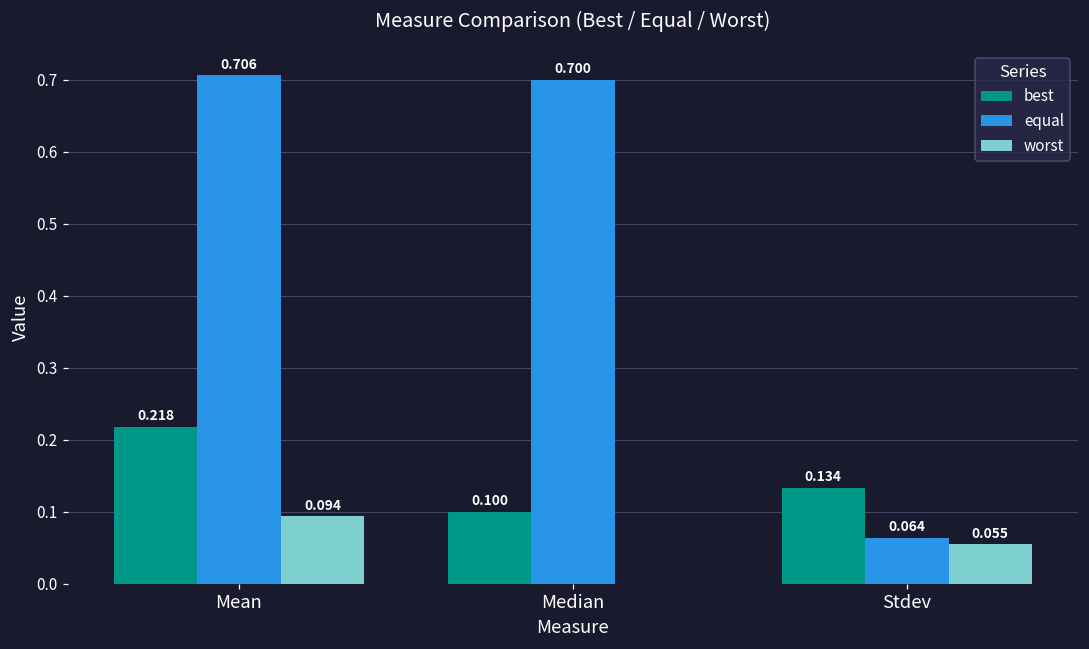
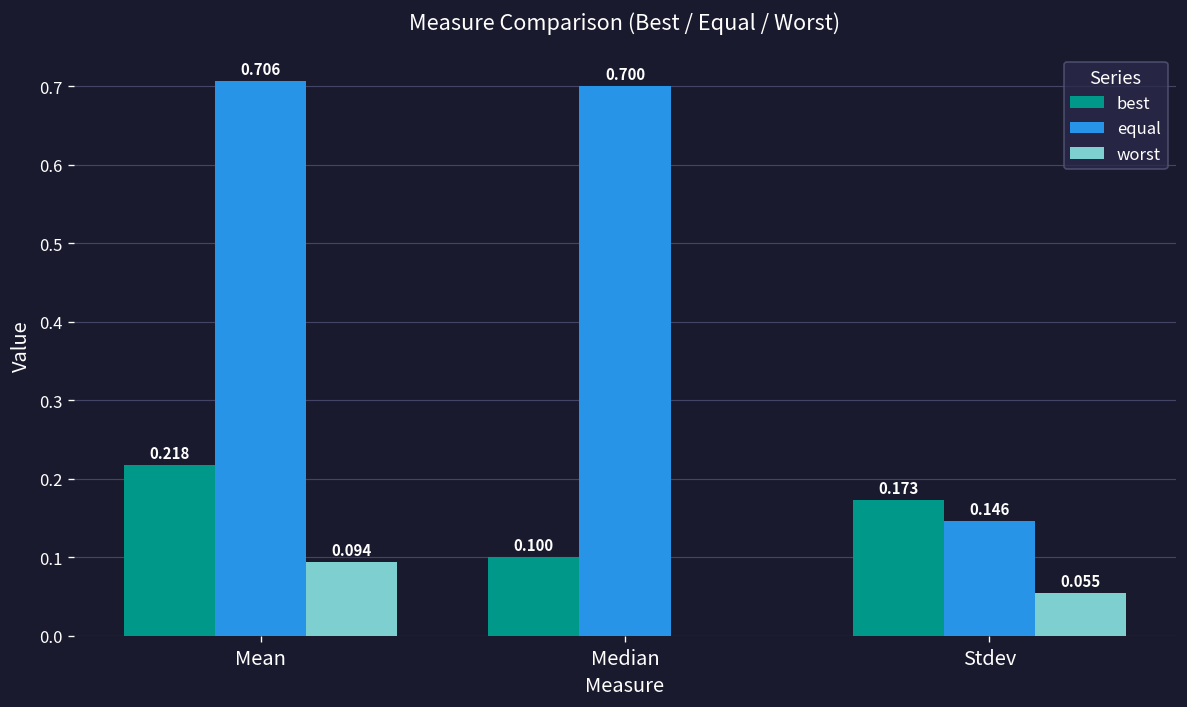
  {
    "best": {
      "Mean": 0.218,
      "Median": 0.100,
-     "Stdev": 0.134
+     "Stdev": 0.173
    },
    "equal": {
      "Mean": 0.706,
      "Median": 0.700,
-     "Stdev": 0.064
+     "Stdev": 0.146
    },
    "worst": {
      "Mean": 0.094,
      "Stdev": 0.055
    }
  }
